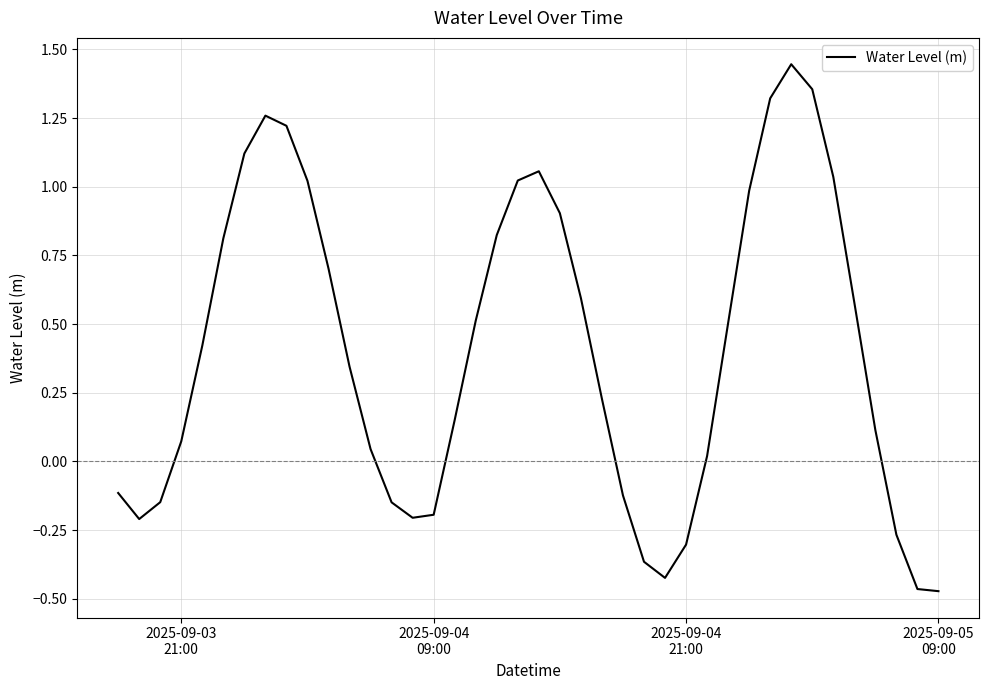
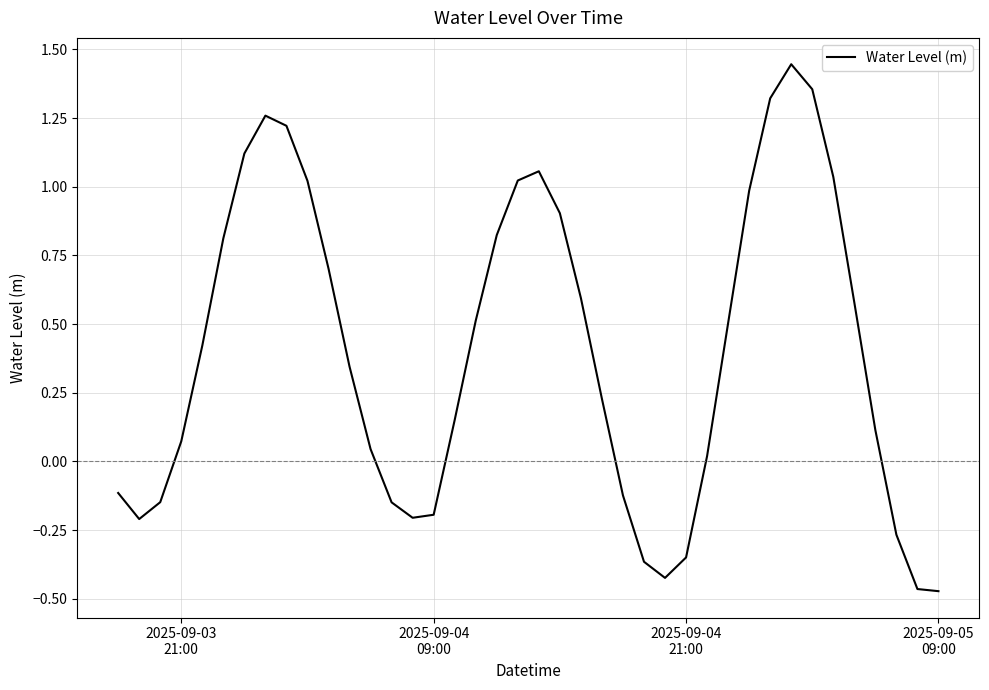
  {
    "2025-09-03 21:00": 0.07,
    "2025-09-04 09:00": -0.19,
-   "2025-09-04 21:00": -0.30,
+   "2025-09-04 21:00": -0.35,
    "2025-09-05 09:00": -0.47
  }
